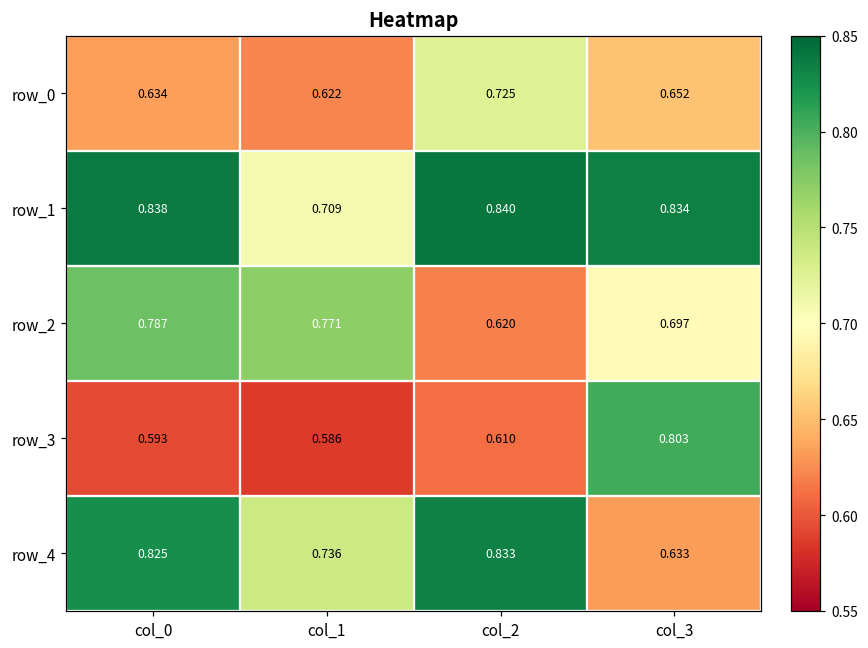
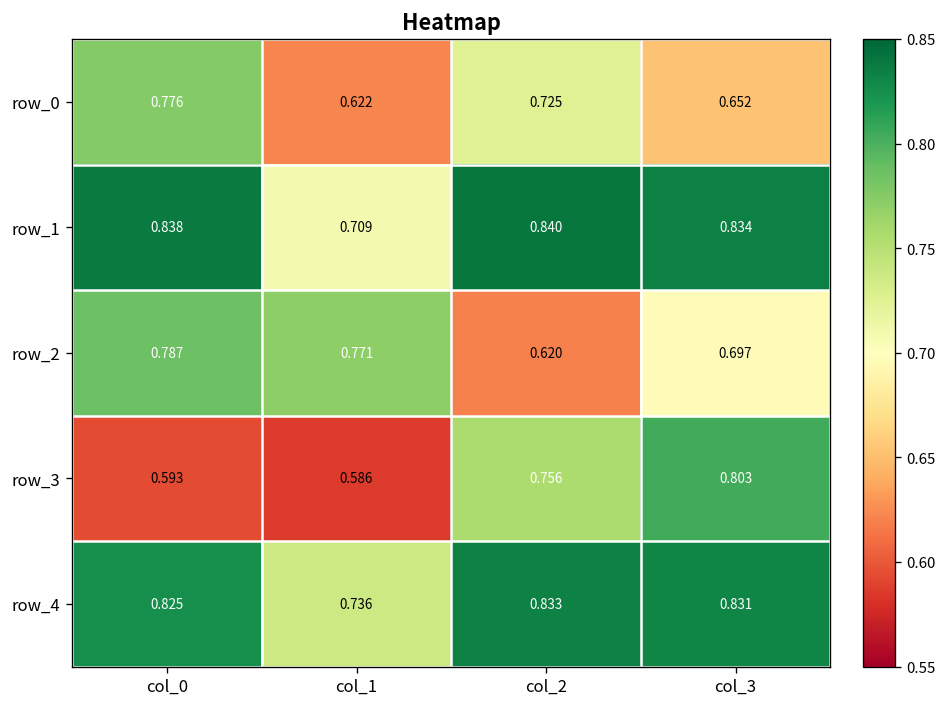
  {
    "row_0": {
-     "col_0": 0.634,
+     "col_0": 0.776,
      "col_1": 0.622,
      "col_2": 0.725,
      "col_3": 0.652
    },
    "row_1": {
      "col_0": 0.838,
      "col_1": 0.709,
      "col_2": 0.840,
      "col_3": 0.834
    },
    "row_2": {
      "col_0": 0.787,
      "col_1": 0.771,
      "col_2": 0.620,
      "col_3": 0.697
    },
    "row_3": {
      "col_0": 0.593,
      "col_1": 0.586,
-     "col_2": 0.610,
+     "col_2": 0.756,
      "col_3": 0.803
    },
    "row_4": {
      "col_0": 0.825,
      "col_1": 0.736,
      "col_2": 0.833,
-     "col_3": 0.633
+     "col_3": 0.831
    }
  }
